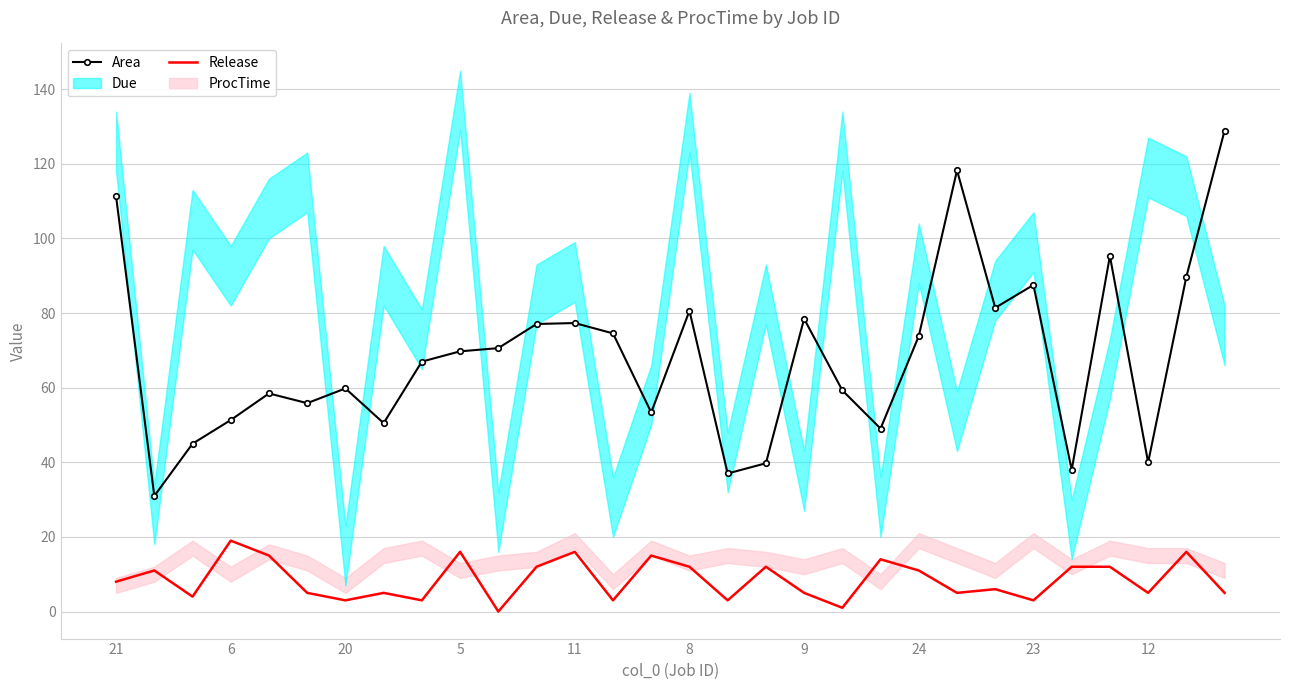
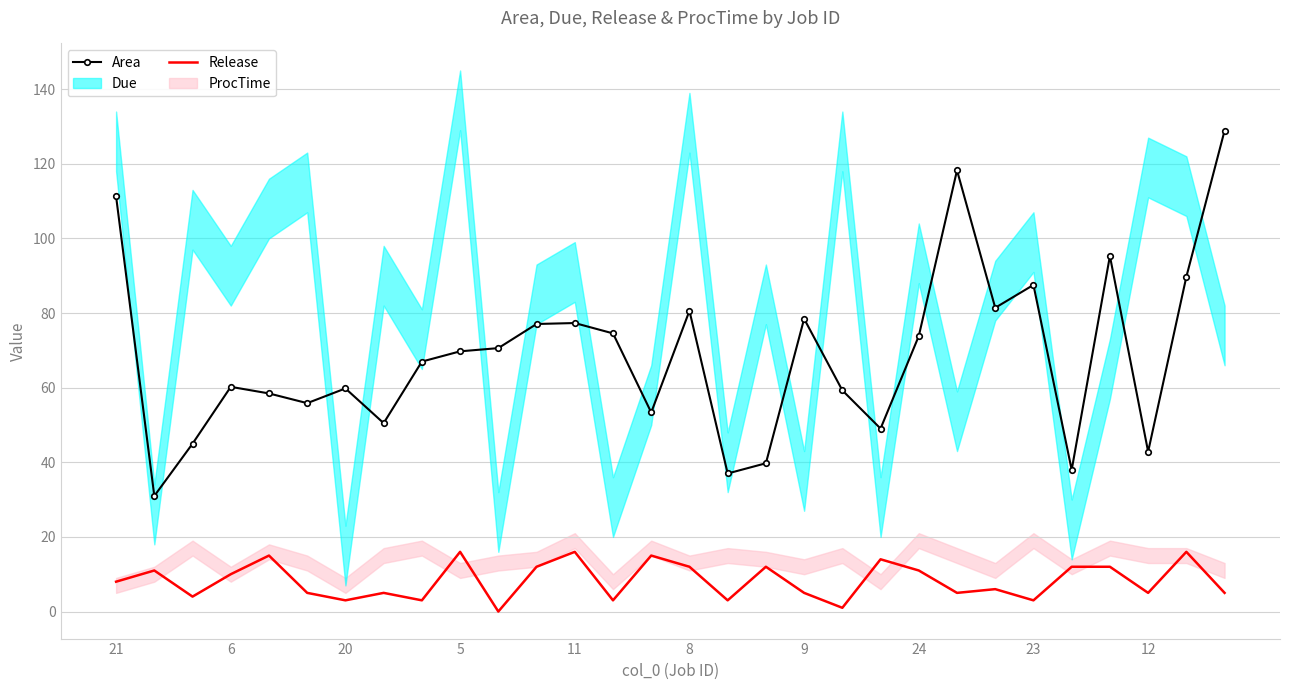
  {
    "Area": {
      "21": 111,
-     "6": 51,
+     "6": 60,
      "9": 78,
      "24": 74,
-     "12": 40
+     "12": 43
    },
    "Release": {
      "21": 8,
-     "6": 19,
+     "6": 10,
      "9": 5,
      "24": 11,
      "12": 5
    }
  }
